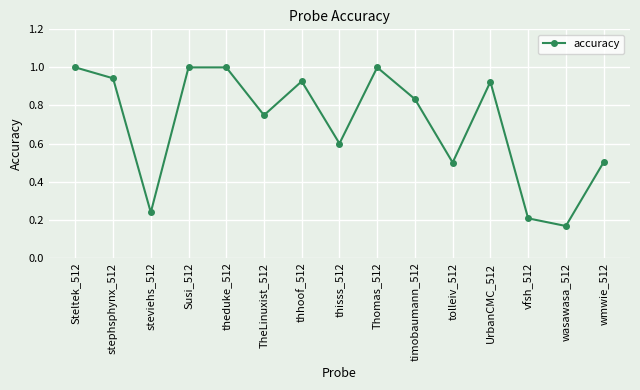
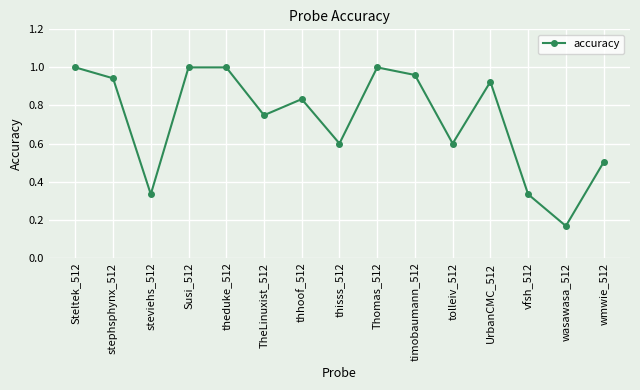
  {
    "Steltek_512": 1.00,
    "stephsphynx_512": 0.94,
-   "steviehs_512": 0.24,
+   "steviehs_512": 0.33,
    "Susi_512": 1.00,
    "theduke_512": 1.00,
    "TheLinuxist_512": 0.75,
-   "thhoof_512": 0.93,
+   "thhoof_512": 0.83,
    "thisss_512": 0.60,
    "Thomas_512": 1.00,
-   "timobaumann_512": 0.83,
-   "tolleiv_512": 0.5,
+   "timobaumann_512": 0.96,
+   "tolleiv_512": 0.6,
    "UrbanCMC_512": 0.92,
-   "vfsh_512": 0.21,
+   "vfsh_512": 0.33,
    "wasawasa_512": 0.17,
    "wmwie_512": 0.50
  }
